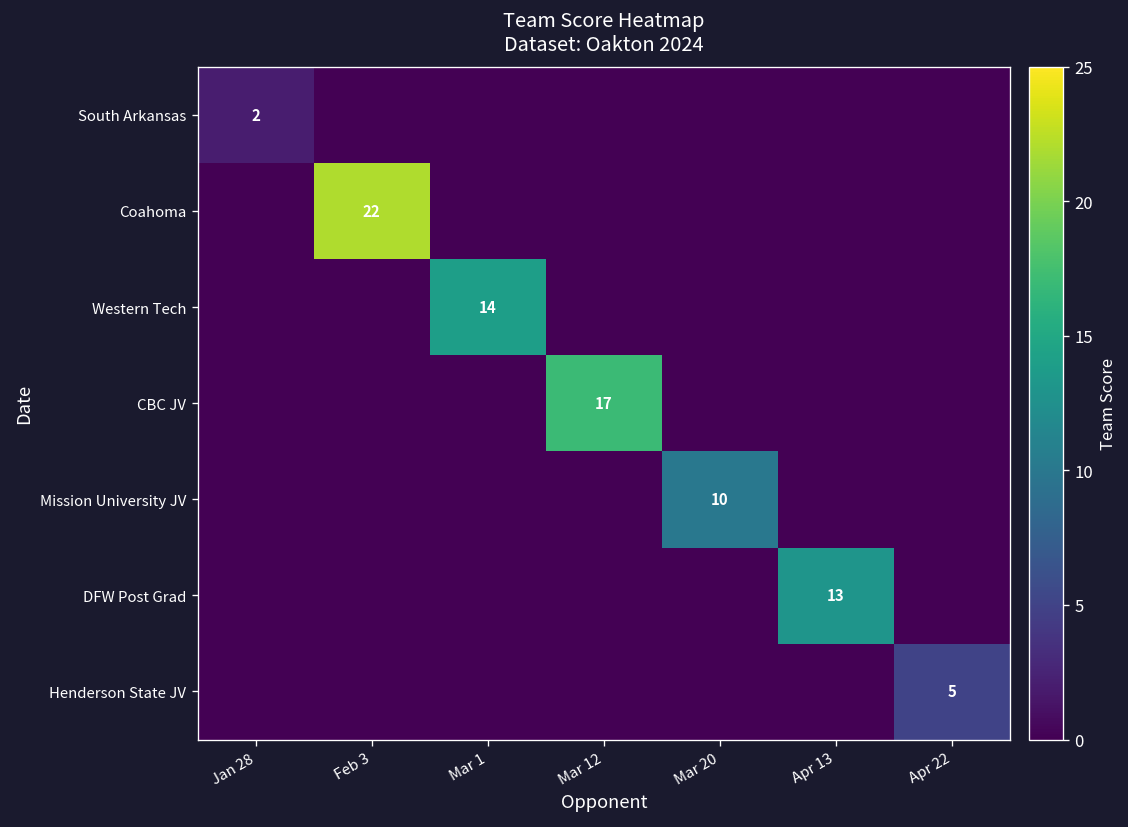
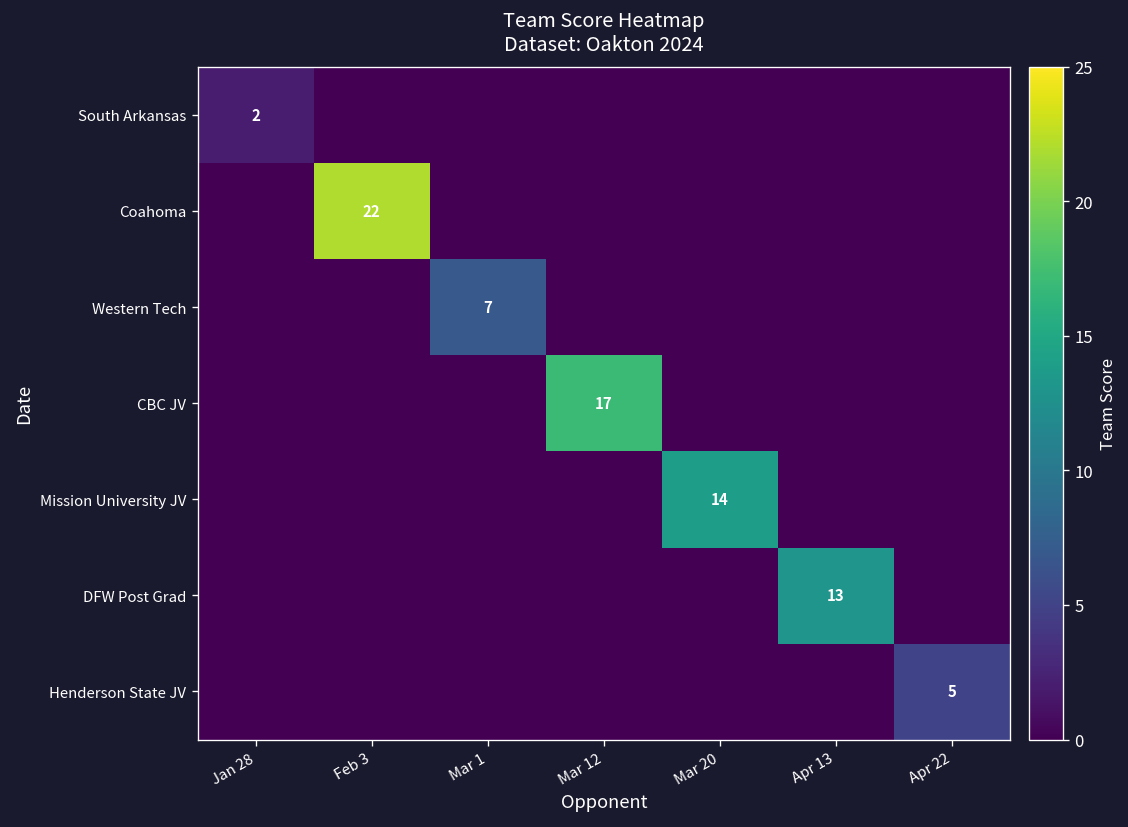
  {
    "South Arkansas": {
      "Jan 28": 2
    },
    "Coahoma": {
      "Feb 3": 22
    },
    "Western Tech": {
-     "Mar 1": 14
+     "Mar 1": 7
    },
    "CBC JV": {
      "Mar 12": 17
    },
    "Mission University JV": {
-     "Mar 20": 10
+     "Mar 20": 14
    },
    "DFW Post Grad": {
      "Apr 13": 13
    },
    "Henderson State JV": {
      "Apr 22": 5
    }
  }
